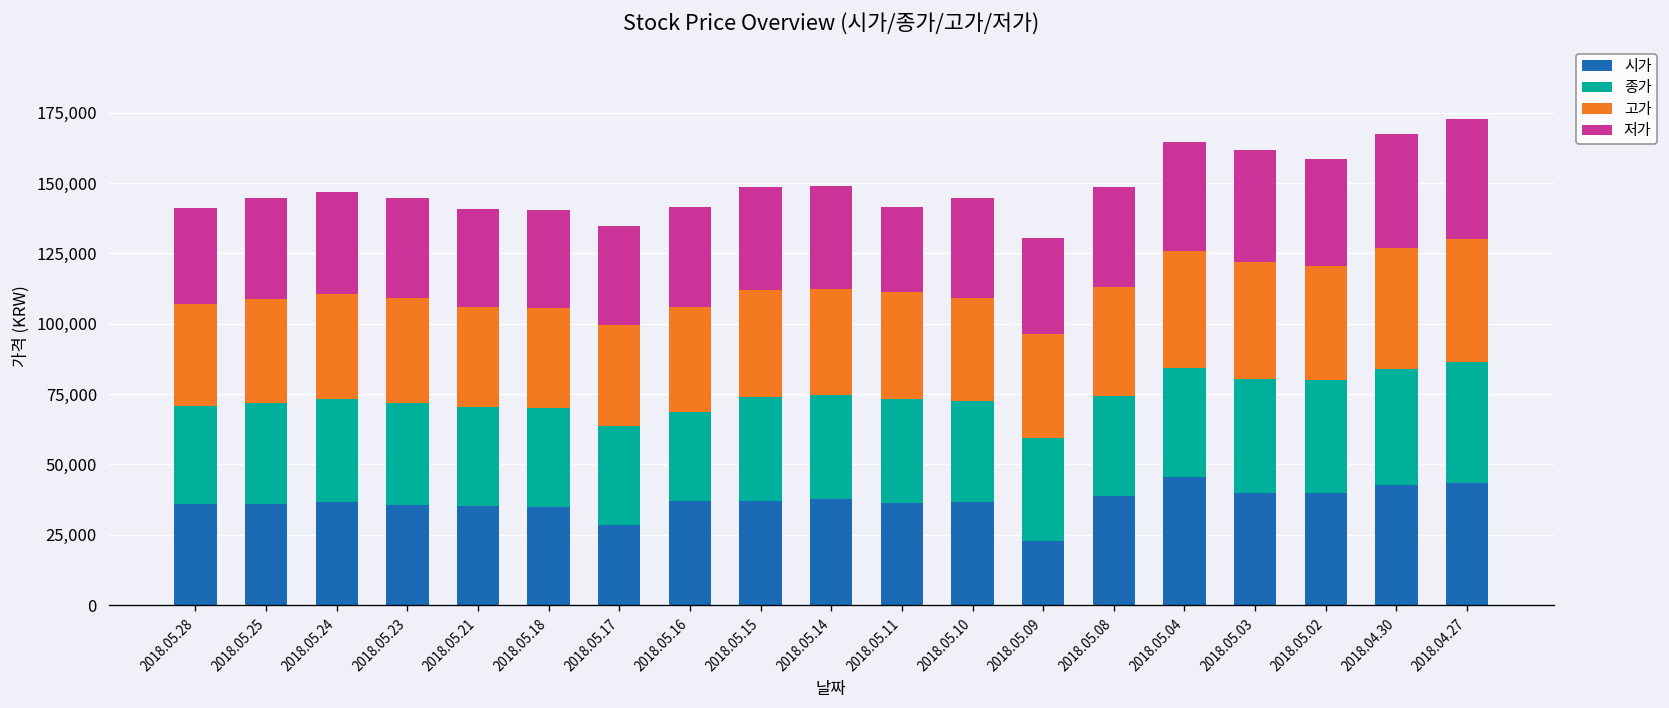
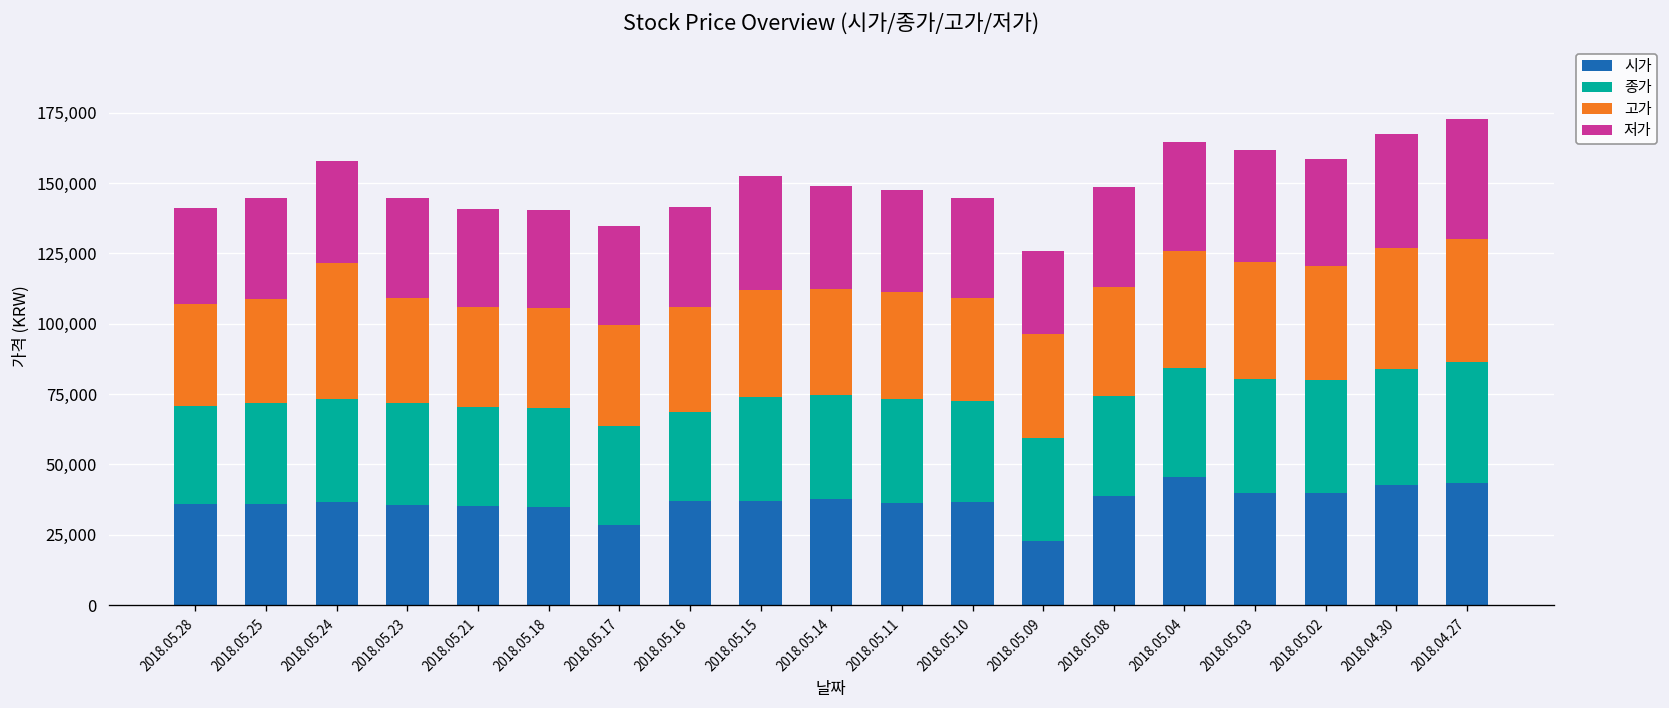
  {
    "시가": {
      "2018.05.28": "36,000",
      "2018.05.25": "36,000",
      "2018.05.24": "37,000",
      "2018.05.23": "36,000",
      "2018.05.21": "35,000",
      "2018.05.18": "35,000",
      "2018.05.17": "29,000",
      "2018.05.16": "37,000",
      "2018.05.15": "37,000",
      "2018.05.14": "38,000",
      "2018.05.11": "36,000",
      "2018.05.10": "37,000",
      "2018.05.09": "23,000",
      "2018.05.08": "39,000",
      "2018.05.04": "46,000",
      "2018.05.03": "40,000",
      "2018.05.02": "40,000",
      "2018.04.30": "43,000",
      "2018.04.27": "44,000"
    },
    "종가": {
      "2018.05.28": "35,000",
      "2018.05.25": "36,000",
      "2018.05.24": "37,000",
      "2018.05.23": "36,000",
      "2018.05.21": "35,000",
      "2018.05.18": "35,000",
      "2018.05.17": "35,000",
      "2018.05.16": "32,000",
      "2018.05.15": "37,000",
      "2018.05.14": "37,000",
      "2018.05.11": "37,000",
      "2018.05.10": "36,000",
      "2018.05.09": "37,000",
      "2018.05.08": "36,000",
      "2018.05.04": "39,000",
      "2018.05.03": "41,000",
      "2018.05.02": "40,000",
      "2018.04.30": "41,000",
      "2018.04.27": "43,000"
    },
    "고가": {
      "2018.05.28": "36,000",
      "2018.05.25": "37,000",
-     "2018.05.24": "37,000",
+     "2018.05.24": "48,000",
      "2018.05.23": "37,000",
      "2018.05.21": "35,000",
      "2018.05.18": "36,000",
      "2018.05.17": "36,000",
      "2018.05.16": "37,000",
      "2018.05.15": "38,000",
      "2018.05.14": "38,000",
      "2018.05.11": "38,000",
      "2018.05.10": "37,000",
      "2018.05.09": "37,000",
      "2018.05.08": "39,000",
      "2018.05.04": "41,000",
      "2018.05.03": "42,000",
      "2018.05.02": "41,000",
      "2018.04.30": "43,000",
      "2018.04.27": "44,000"
    },
    "저가": {
      "2018.05.28": "34,000",
      "2018.05.25": "36,000",
      "2018.05.24": "36,000",
      "2018.05.23": "36,000",
      "2018.05.21": "35,000",
      "2018.05.18": "35,000",
      "2018.05.17": "35,000",
      "2018.05.16": "36,000",
-     "2018.05.15": "37,000",
+     "2018.05.15": "41,000",
      "2018.05.14": "37,000",
-     "2018.05.11": "30,000",
+     "2018.05.11": "36,000",
      "2018.05.10": "36,000",
-     "2018.05.09": "34,000",
+     "2018.05.09": "30,000",
      "2018.05.08": "36,000",
      "2018.05.04": "39,000",
      "2018.05.03": "40,000",
      "2018.05.02": "38,000",
      "2018.04.30": "41,000",
      "2018.04.27": "43,000"
    }
  }
